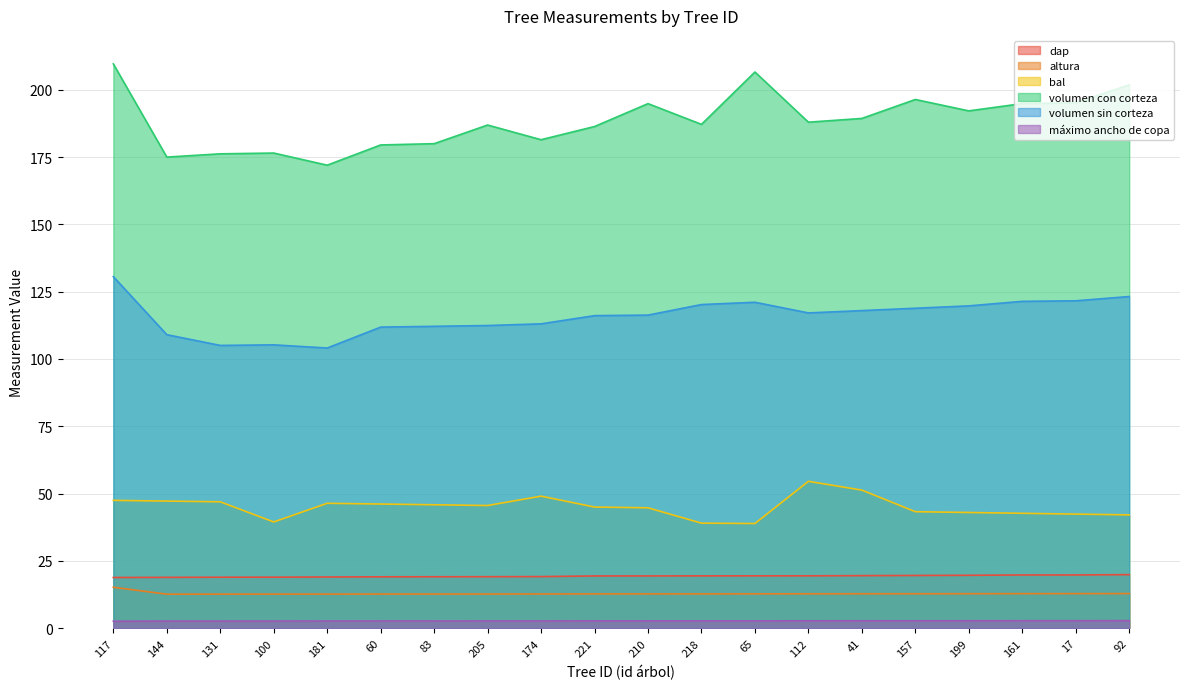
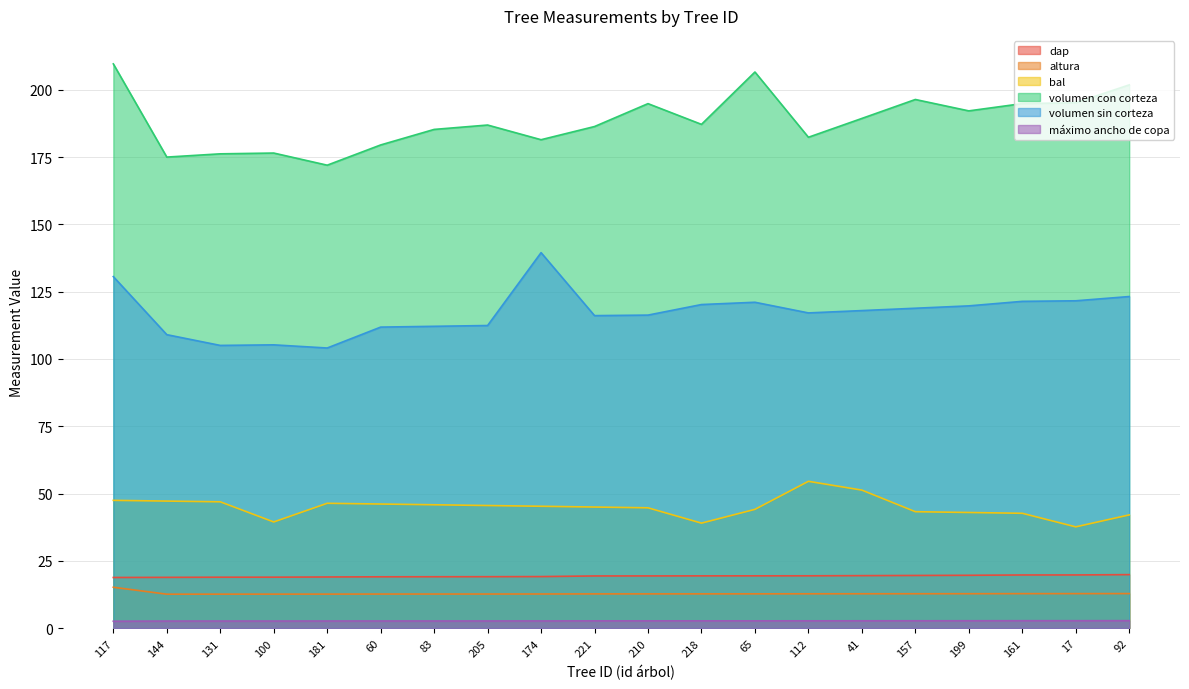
  {
    "bal": {
      "117": 47,
      "144": 47,
      "131": 47,
      "100": 39,
      "181": 46,
      "60": 46,
      "83": 46,
      "205": 46,
-     "174": 49,
+     "174": 45,
      "221": 45,
      "210": 45,
      "218": 39,
-     "65": 39,
+     "65": 44,
      "112": 55,
      "41": 51,
      "157": 43,
      "199": 43,
      "161": 43,
-     "17": 42,
+     "17": 38,
      "92": 42
    },
    "volumen con corteza": {
      "117": 210,
      "144": 175,
      "131": 176,
      "100": 176,
      "181": 172,
      "60": 179,
-     "83": 180,
+     "83": 185,
      "205": 187,
      "174": 181,
      "221": 186,
      "210": 195,
      "218": 187,
      "65": 207,
-     "112": 188,
+     "112": 182,
      "41": 189,
      "157": 196,
      "199": 192
    },
    "volumen sin corteza": {
      "117": 131,
      "144": 109,
      "131": 105,
      "100": 105,
      "181": 104,
      "60": 112,
      "83": 112,
      "205": 112,
-     "174": 113,
+     "174": 139,
      "221": 116,
      "210": 116,
      "218": 120,
      "65": 121,
      "112": 117,
      "41": 118,
      "157": 119,
      "199": 120,
      "161": 121,
      "17": 122,
      "92": 123
    },
    "máximo ancho de copa": {
      "117": 3,
      "144": 3,
      "131": 3,
      "100": 3,
      "181": 3,
      "60": 3,
      "83": 3,
      "205": 3,
      "174": 3,
      "221": 3,
      "210": 3,
      "218": 3,
      "65": 3,
      "112": 3,
      "41": 3,
      "157": 3,
      "199": 3,
      "161": 3,
      "17": 3,
      "92": 3
    }
  }
